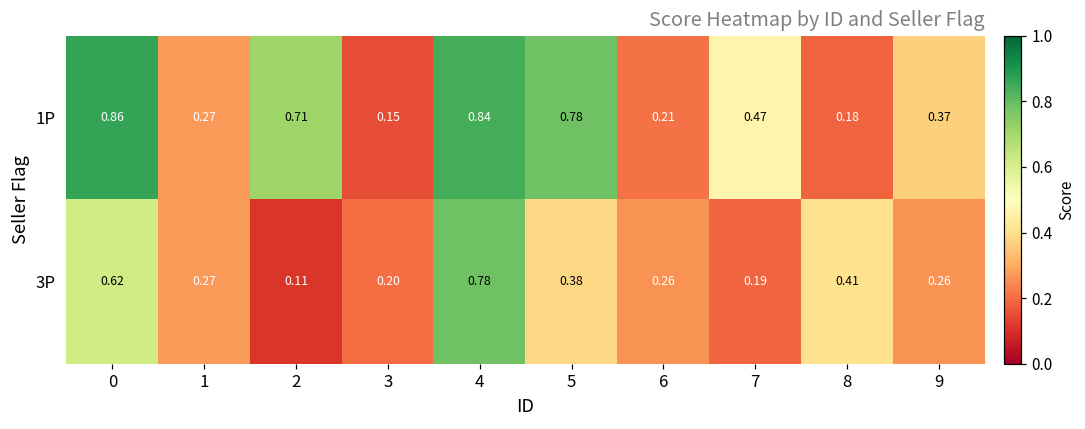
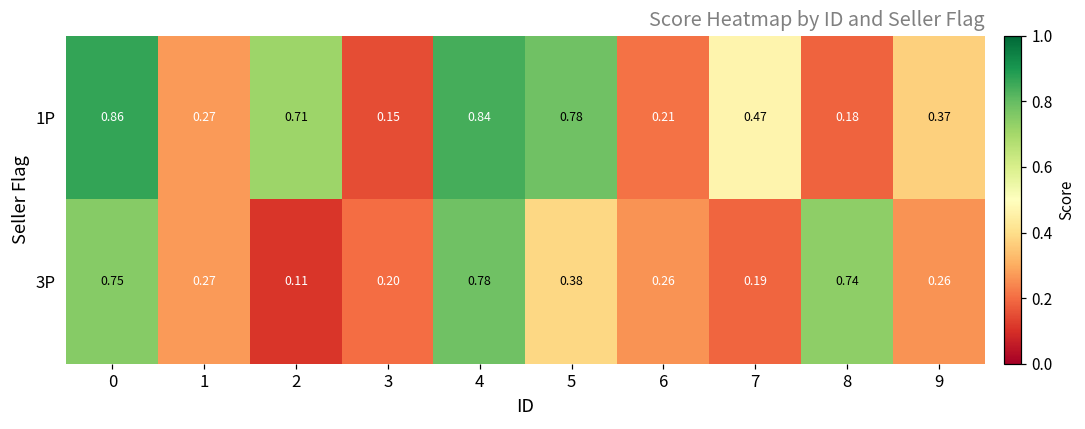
  {
    "1P": {
      "0": 0.86,
      "1": 0.27,
      "2": 0.71,
      "3": 0.15,
      "4": 0.84,
      "5": 0.78,
      "6": 0.21,
      "7": 0.47,
      "8": 0.18,
      "9": 0.37
    },
    "3P": {
-     "0": 0.62,
+     "0": 0.75,
      "1": 0.27,
      "2": 0.11,
      "3": 0.20,
      "4": 0.78,
      "5": 0.38,
      "6": 0.26,
      "7": 0.19,
-     "8": 0.41,
+     "8": 0.74,
      "9": 0.26
    }
  }
